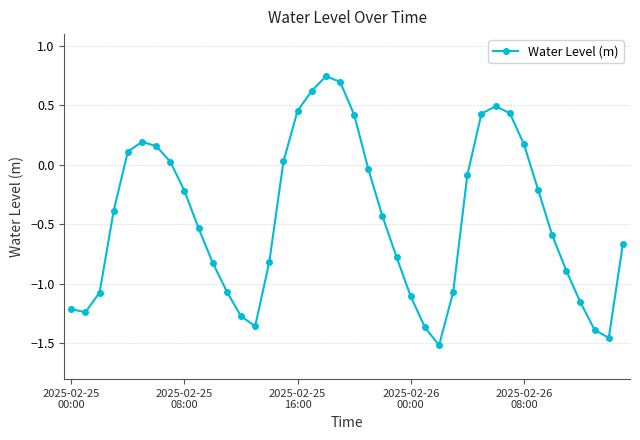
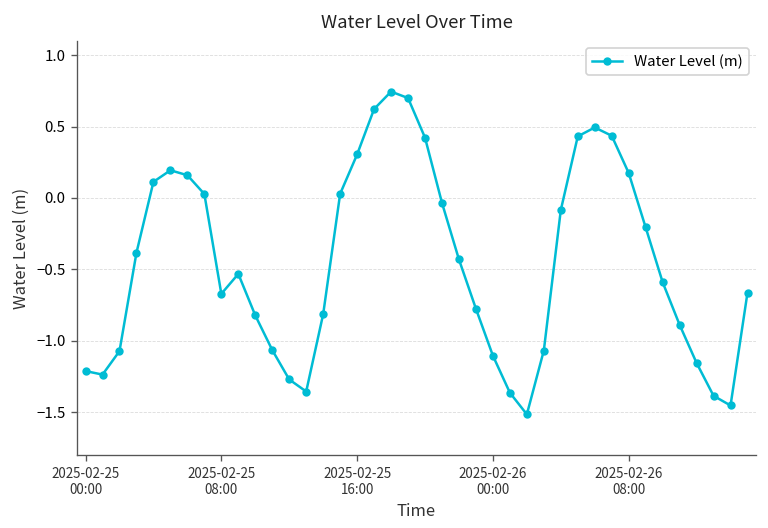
  {
    "2025-02-25 00:00": -1.21,
-   "2025-02-25 08:00": -0.22,
-   "2025-02-25 16:00": 0.46,
+   "2025-02-25 08:00": -0.67,
+   "2025-02-25 16:00": 0.30,
    "2025-02-26 00:00": -1.10,
    "2025-02-26 08:00": 0.17
  }
